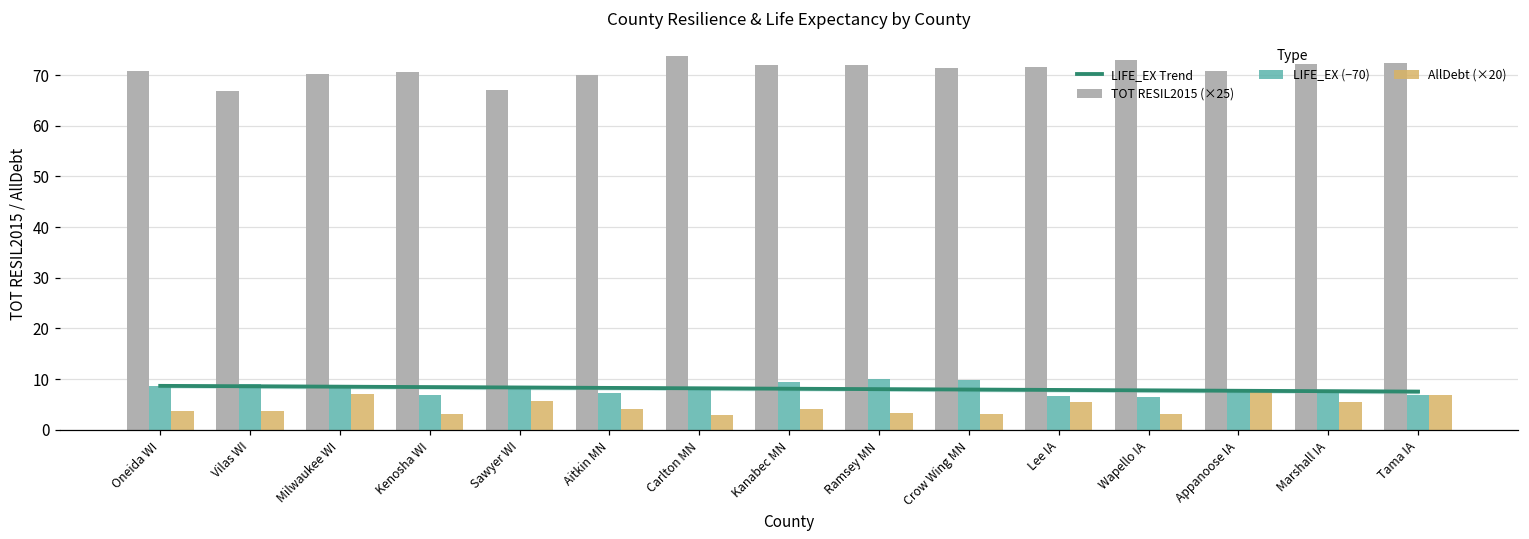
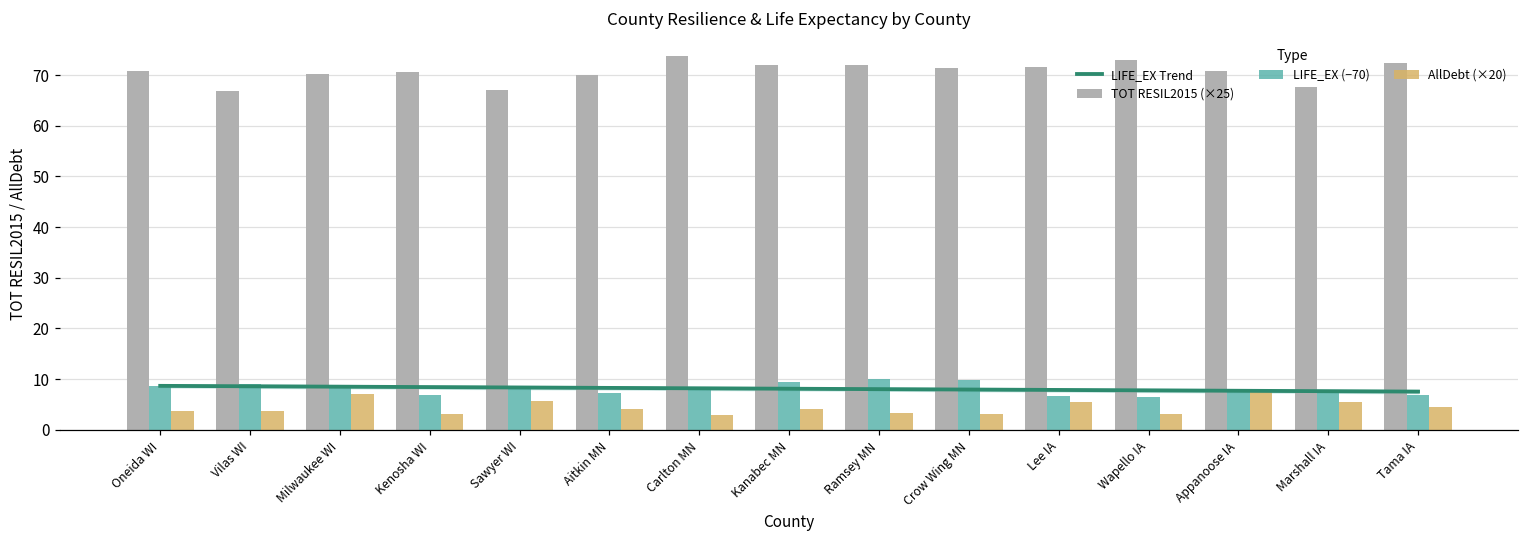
  {
    "TOT RESIL2015 (×25)": {
      "Oneida WI": 71,
      "Vilas WI": 67,
      "Milwaukee WI": 70,
      "Kenosha WI": 71,
      "Sawyer WI": 67,
      "Aitkin MN": 70,
      "Carlton MN": 74,
      "Kanabec MN": 72,
      "Ramsey MN": 72,
      "Crow Wing MN": 71,
      "Lee IA": 72,
      "Wapello IA": 73,
      "Appanoose IA": 71,
-     "Marshall IA": 72,
+     "Marshall IA": 68,
      "Tama IA": 72
    },
    "AllDebt (×20)": {
      "Oneida WI": 4,
      "Vilas WI": 4,
      "Milwaukee WI": 7,
      "Kenosha WI": 3,
      "Sawyer WI": 6,
      "Aitkin MN": 4,
      "Carlton MN": 3,
      "Kanabec MN": 4,
      "Ramsey MN": 3,
      "Crow Wing MN": 3,
      "Lee IA": 6,
      "Wapello IA": 3,
      "Appanoose IA": 8,
      "Marshall IA": 6,
-     "Tama IA": 7
+     "Tama IA": 4
    }
  }
